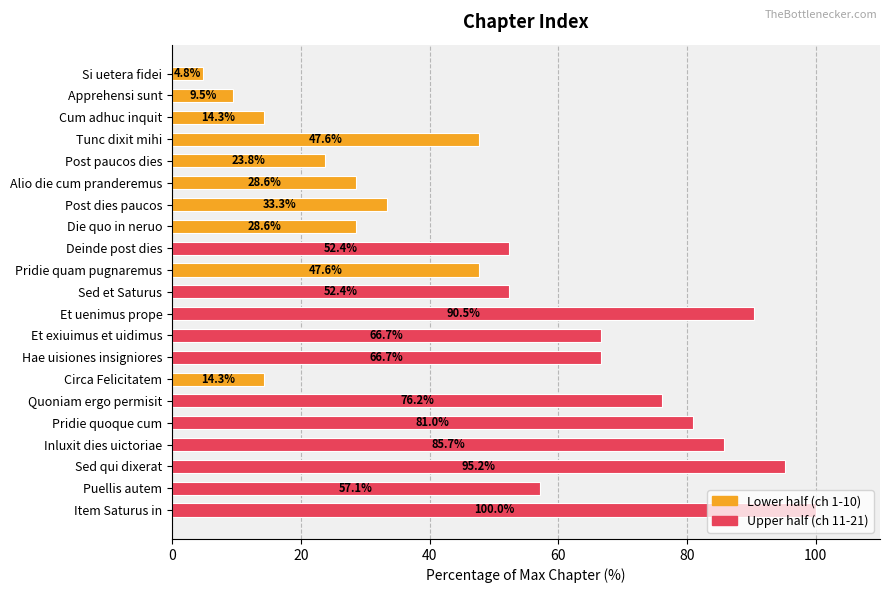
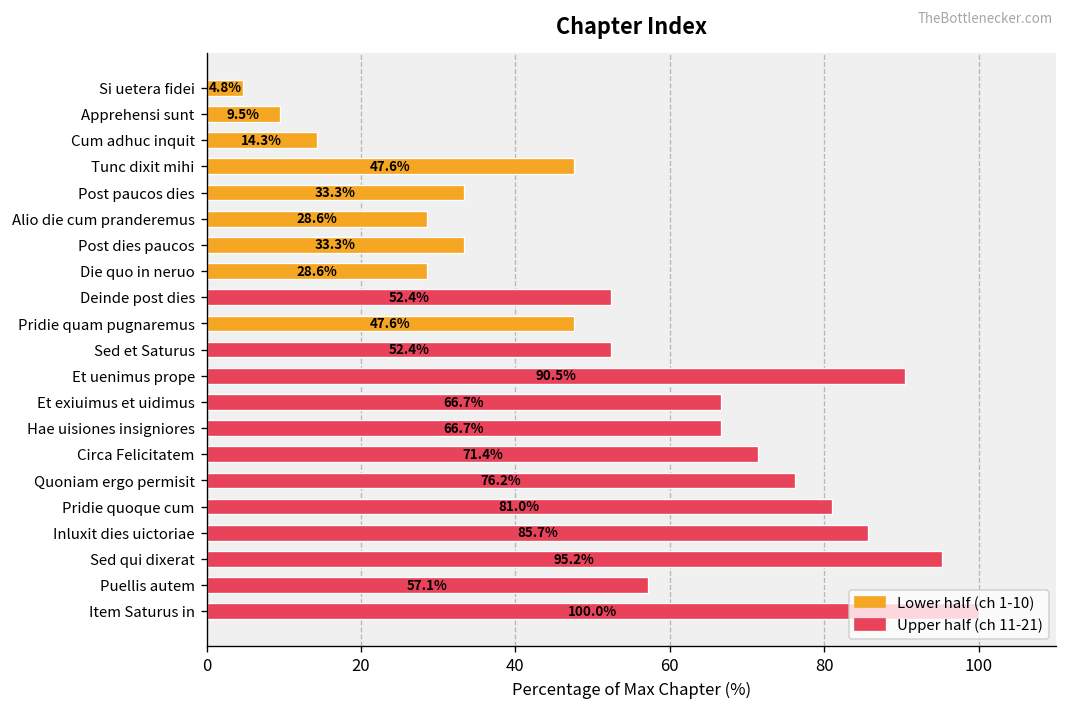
  {
    "Si uetera fidei": "4.8%",
    "Apprehensi sunt": "9.5%",
    "Cum adhuc inquit": "14.3%",
    "Tunc dixit mihi": "47.6%",
-   "Post paucos dies": "23.8%",
+   "Post paucos dies": "33.3%",
    "Alio die cum pranderemus": "28.6%",
    "Post dies paucos": "33.3%",
    "Die quo in neruo": "28.6%",
    "Deinde post dies": "52.4%",
    "Pridie quam pugnaremus": "47.6%",
    "Sed et Saturus": "52.4%",
    "Et uenimus prope": "90.5%",
    "Et exiuimus et uidimus": "66.7%",
    "Hae uisiones insigniores": "66.7%",
-   "Circa Felicitatem": "14.3%",
+   "Circa Felicitatem": "71.4%",
    "Quoniam ergo permisit": "76.2%",
    "Pridie quoque cum": "81.0%",
    "Inluxit dies uictoriae": "85.7%",
    "Sed qui dixerat": "95.2%",
    "Puellis autem": "57.1%"
  }
